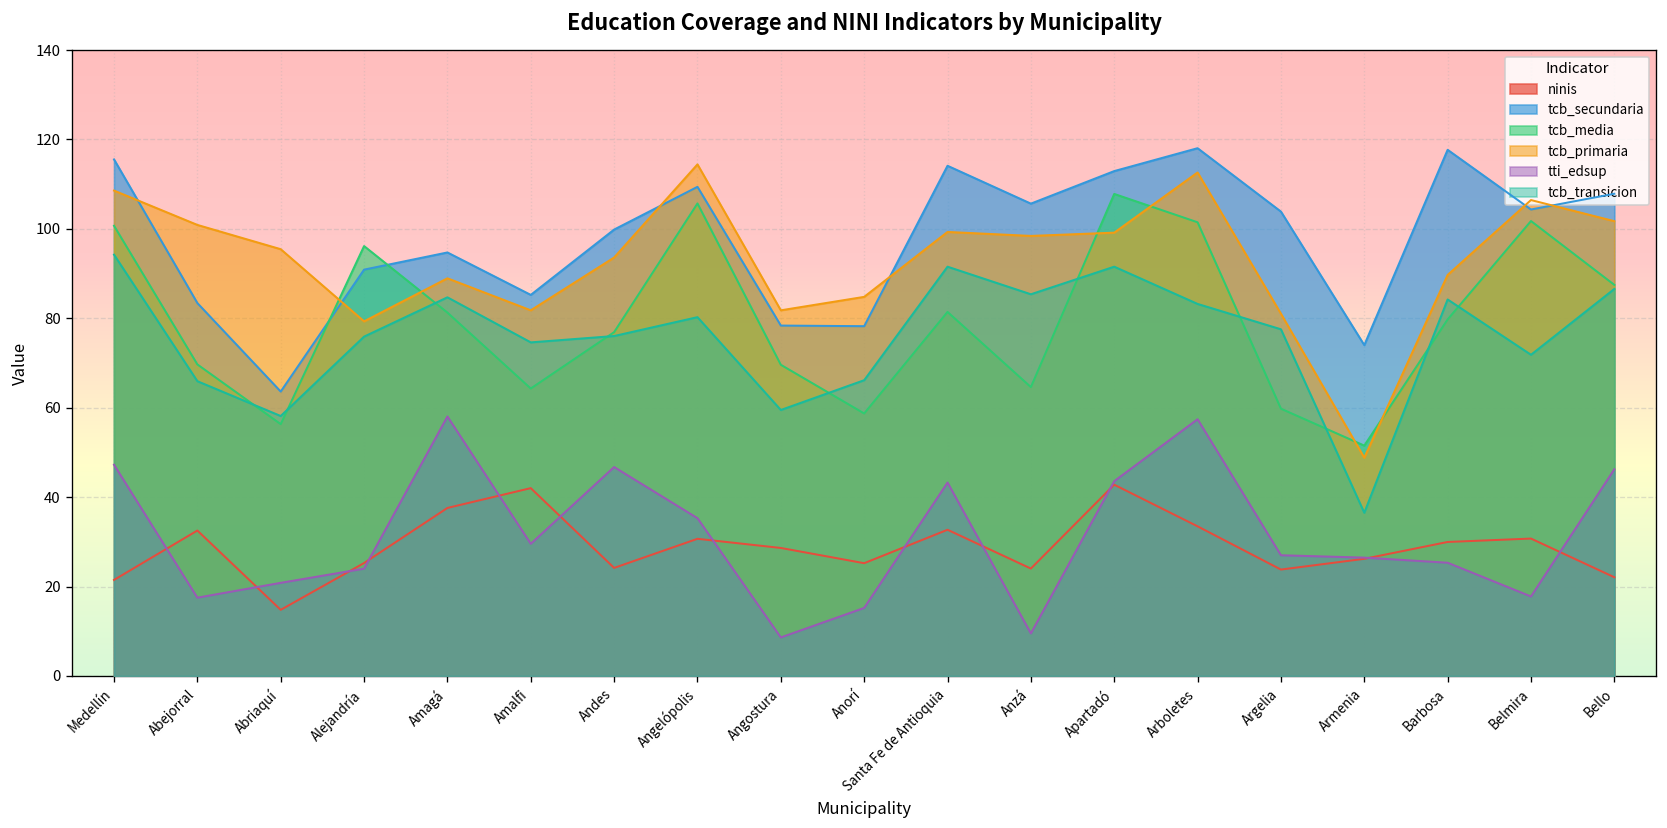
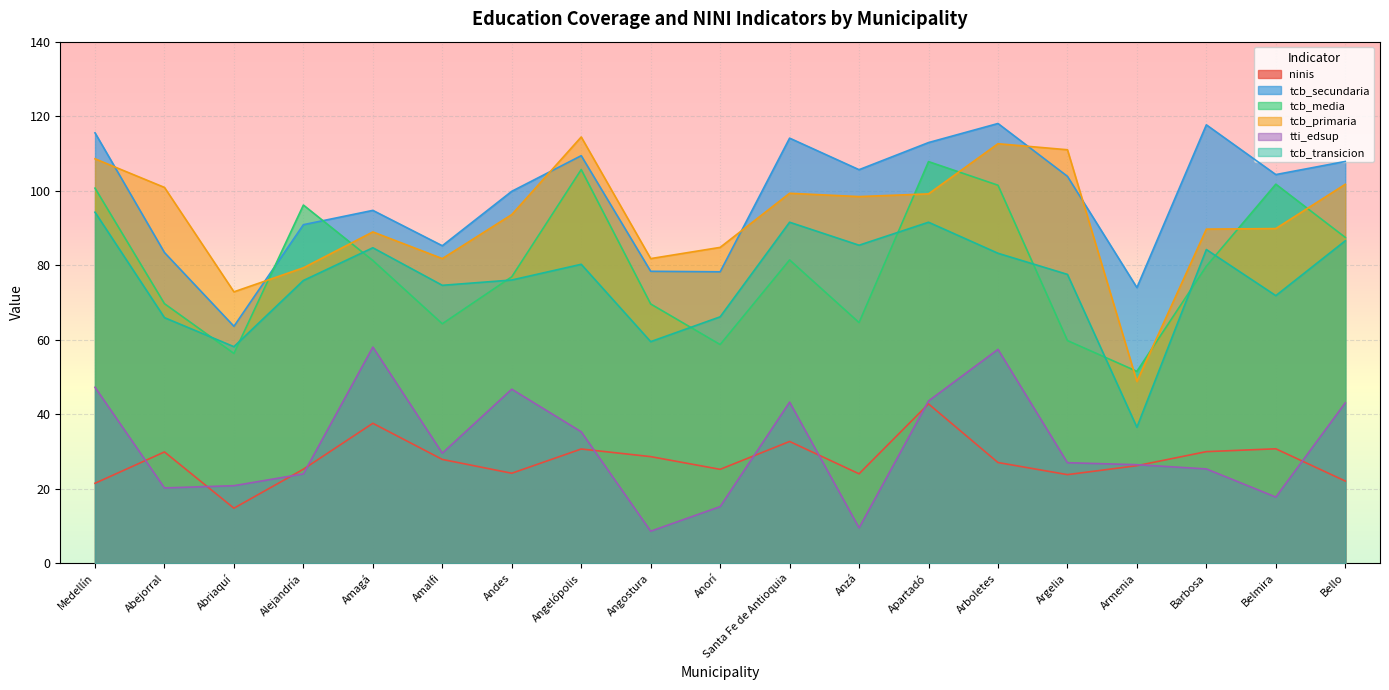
  {
    "ninis": {
      "Medellín": 21,
-     "Abejorral": 33,
+     "Abejorral": 30,
      "Abriaquí": 15,
      "Alejandría": 25,
      "Amagá": 38,
-     "Amalfi": 42,
+     "Amalfi": 28,
      "Andes": 24,
      "Angelópolis": 31,
      "Angostura": 29,
      "Anorí": 25,
      "Santa Fe de Antioquia": 33,
      "Anzá": 24,
      "Apartadó": 43,
-     "Arboletes": 33,
+     "Arboletes": 27,
      "Argelia": 24,
      "Barbosa": 30,
      "Belmira": 31,
      "Bello": 22
    },
    "tcb_secundaria": {
      "Medellín": 116,
      "Abejorral": 83,
      "Abriaquí": 64,
      "Alejandría": 91,
      "Amagá": 95,
      "Amalfi": 85,
      "Andes": 100,
      "Angelópolis": 109,
      "Angostura": 78,
      "Anorí": 78,
      "Santa Fe de Antioquia": 114,
      "Anzá": 106,
      "Apartadó": 113,
      "Arboletes": 118,
      "Argelia": 104,
      "Armenia": 74,
      "Barbosa": 118,
      "Belmira": 104
    },
    "tcb_primaria": {
      "Medellín": 109,
      "Abejorral": 101,
-     "Abriaquí": 95,
+     "Abriaquí": 73,
      "Alejandría": 79,
      "Amagá": 89,
      "Amalfi": 82,
      "Andes": 94,
      "Angelópolis": 114,
      "Angostura": 82,
      "Anorí": 85,
      "Santa Fe de Antioquia": 99,
      "Anzá": 98,
      "Apartadó": 99,
      "Arboletes": 113,
-     "Argelia": 81,
+     "Argelia": 111,
      "Armenia": 49,
      "Barbosa": 90,
-     "Belmira": 106,
+     "Belmira": 90,
      "Bello": 102
    },
    "tti_edsup": {
      "Medellín": 47,
-     "Abejorral": 18,
+     "Abejorral": 20,
      "Abriaquí": 21,
      "Alejandría": 24,
      "Amagá": 58,
      "Amalfi": 30,
      "Andes": 47,
      "Angelópolis": 35,
      "Angostura": 9,
      "Anorí": 15,
      "Santa Fe de Antioquia": 43,
      "Anzá": 10,
      "Apartadó": 44,
      "Arboletes": 57,
      "Argelia": 27,
      "Barbosa": 25,
      "Belmira": 18,
-     "Bello": 46
+     "Bello": 43
    }
  }
